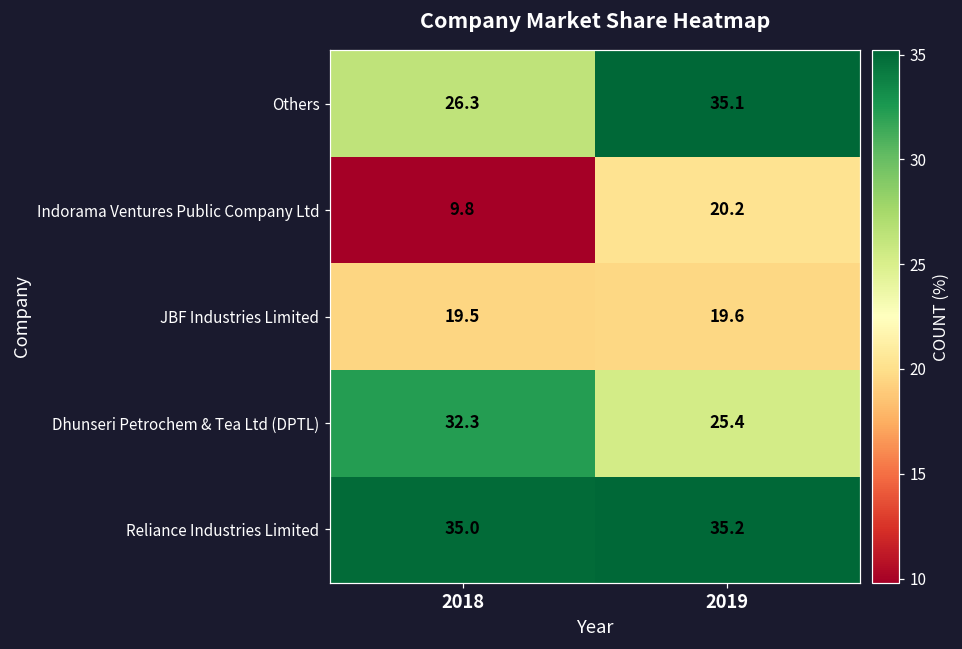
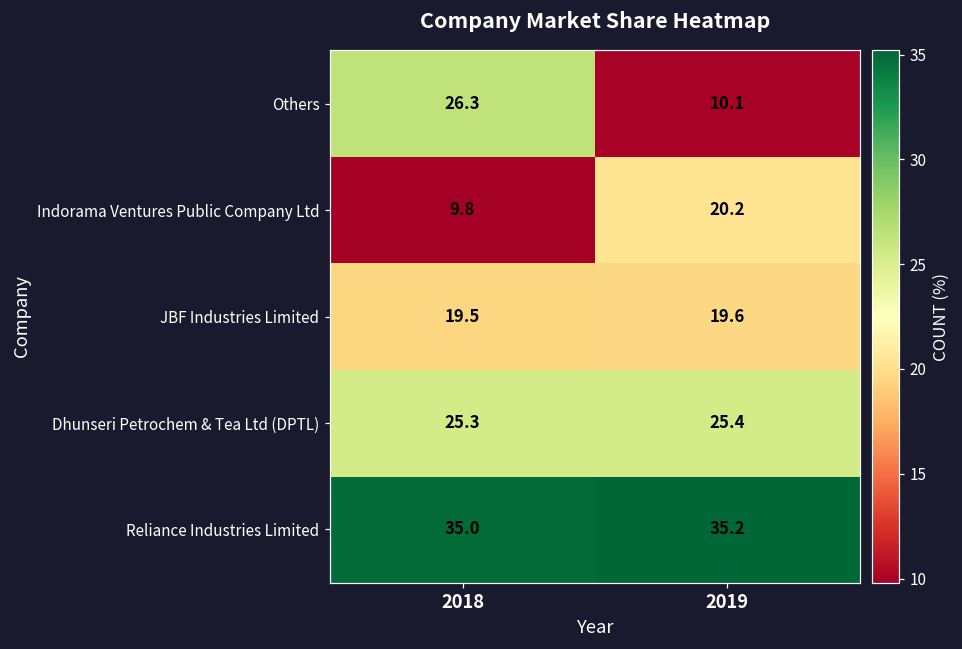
  {
    "Others": {
      "2018": 26.3,
-     "2019": 35.1
+     "2019": 10.1
    },
    "Indorama Ventures Public Company Ltd": {
      "2018": 9.8,
      "2019": 20.2
    },
    "JBF Industries Limited": {
      "2018": 19.5,
      "2019": 19.6
    },
    "Dhunseri Petrochem & Tea Ltd (DPTL)": {
-     "2018": 32.3,
+     "2018": 25.3,
      "2019": 25.4
    },
    "Reliance Industries Limited": {
      "2018": 35.0,
      "2019": 35.2
    }
  }
